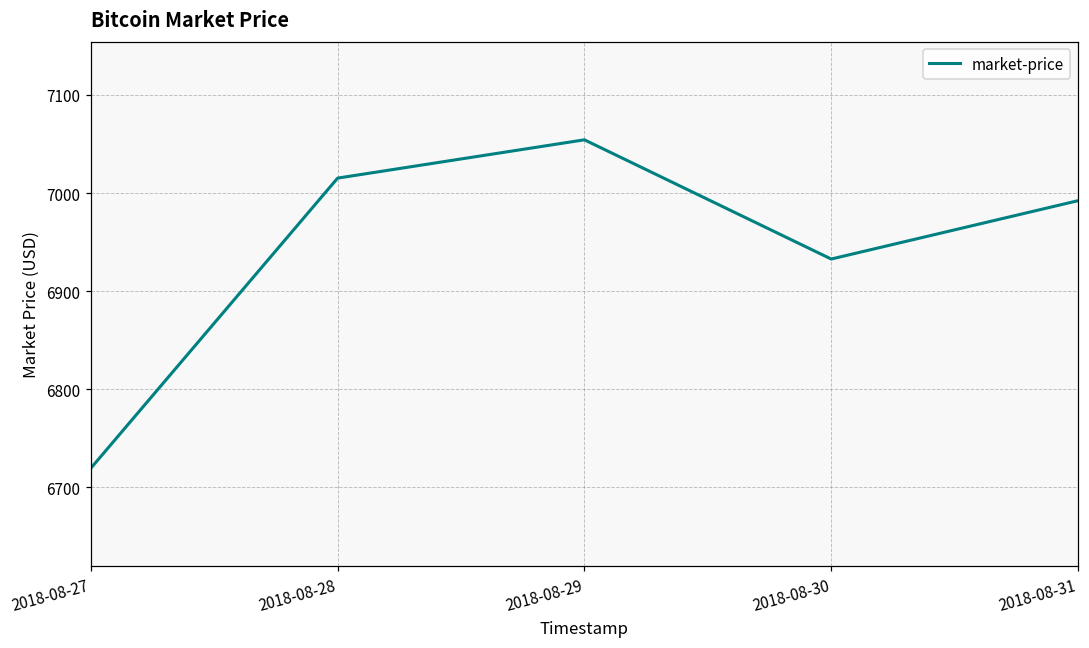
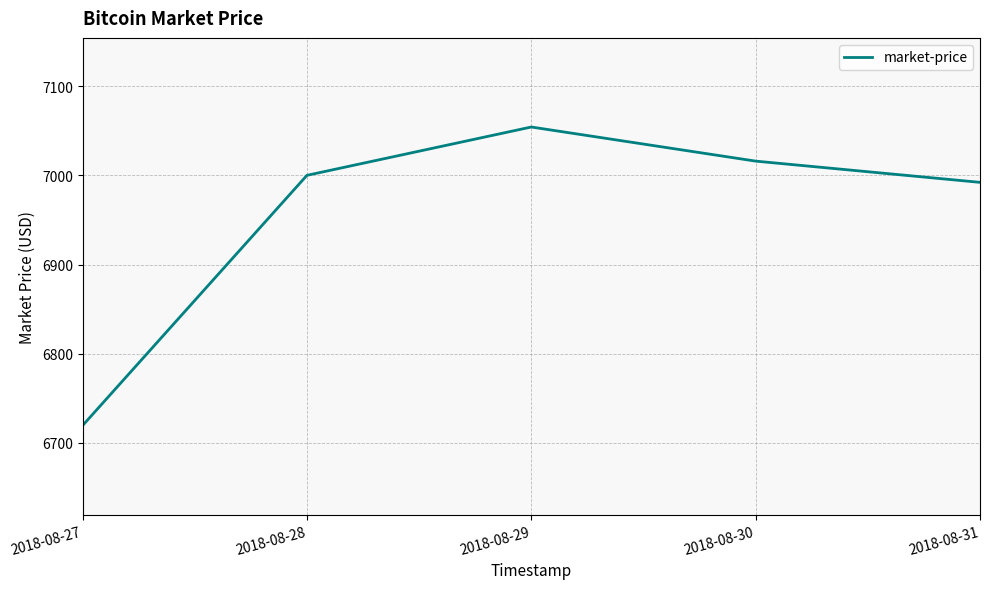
  {
    "2018-08-27": 6720,
-   "2018-08-28": 7020,
+   "2018-08-28": 7000,
    "2018-08-29": 7050,
-   "2018-08-30": 6930,
+   "2018-08-30": 7020,
    "2018-08-31": 6990
  }
